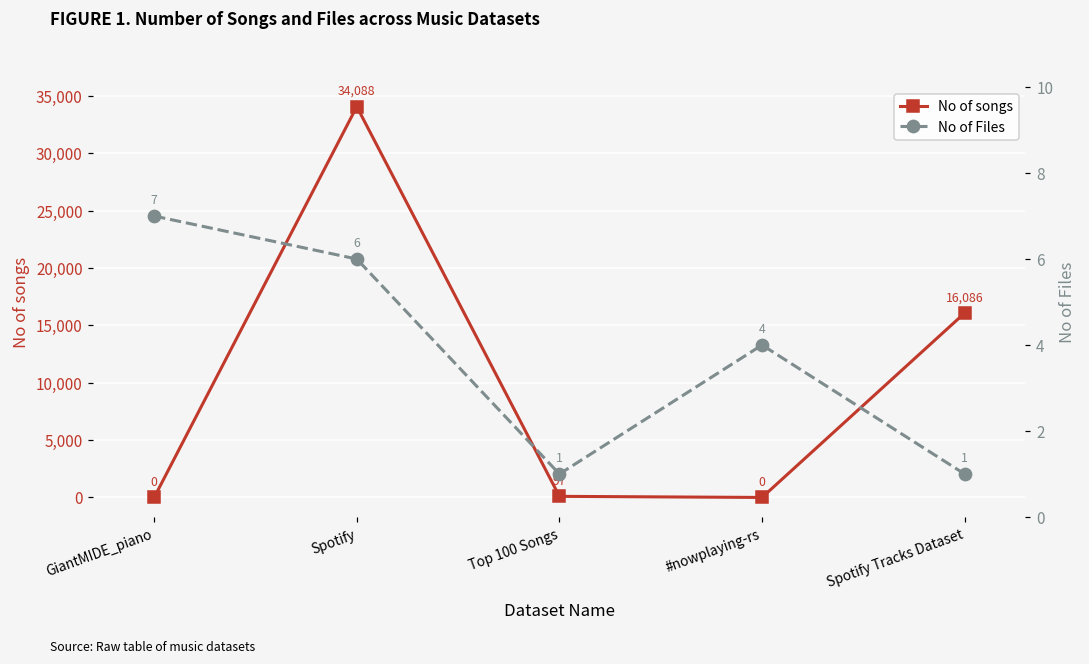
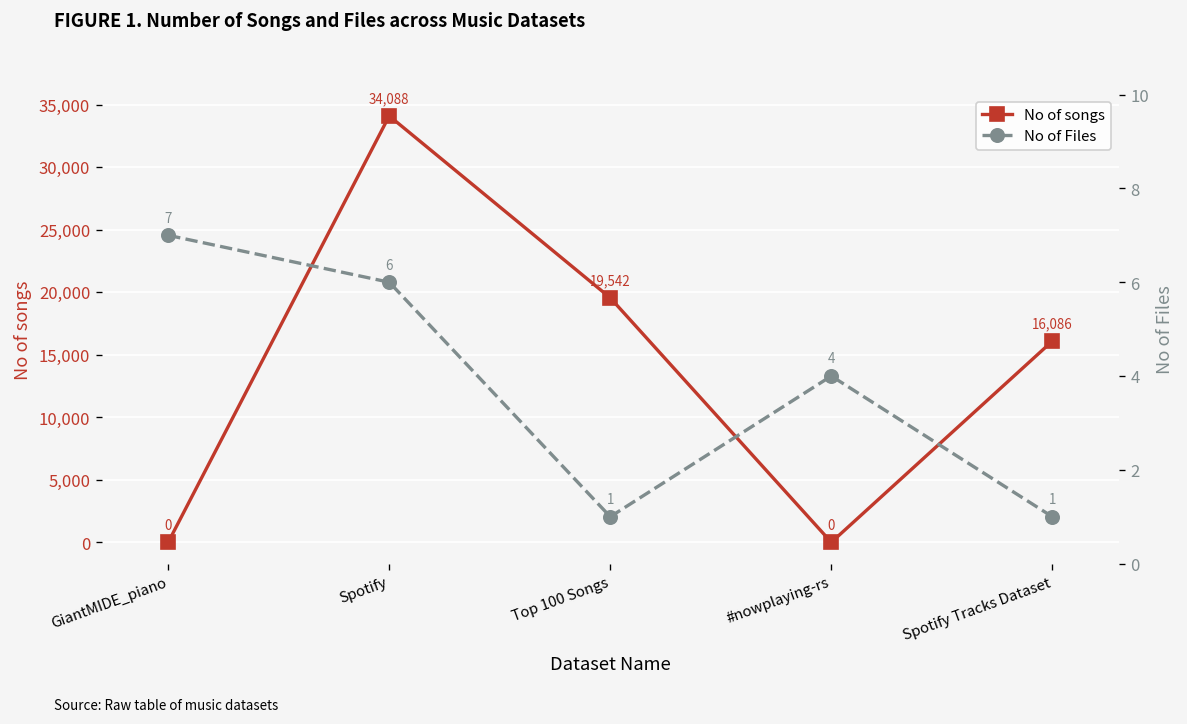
  {
    "No of songs": {
      "GiantMIDE_piano": "0",
      "Spotify": "34,088",
-     "Top 100 Songs": "97",
+     "Top 100 Songs": "19,542",
      "#nowplaying-rs": "0",
      "Spotify Tracks Dataset": "16,086"
    },
    "No of Files": {
      "GiantMIDE_piano": "7",
      "Spotify": "6",
      "Top 100 Songs": "1",
      "#nowplaying-rs": "4",
      "Spotify Tracks Dataset": "1"
    }
  }
